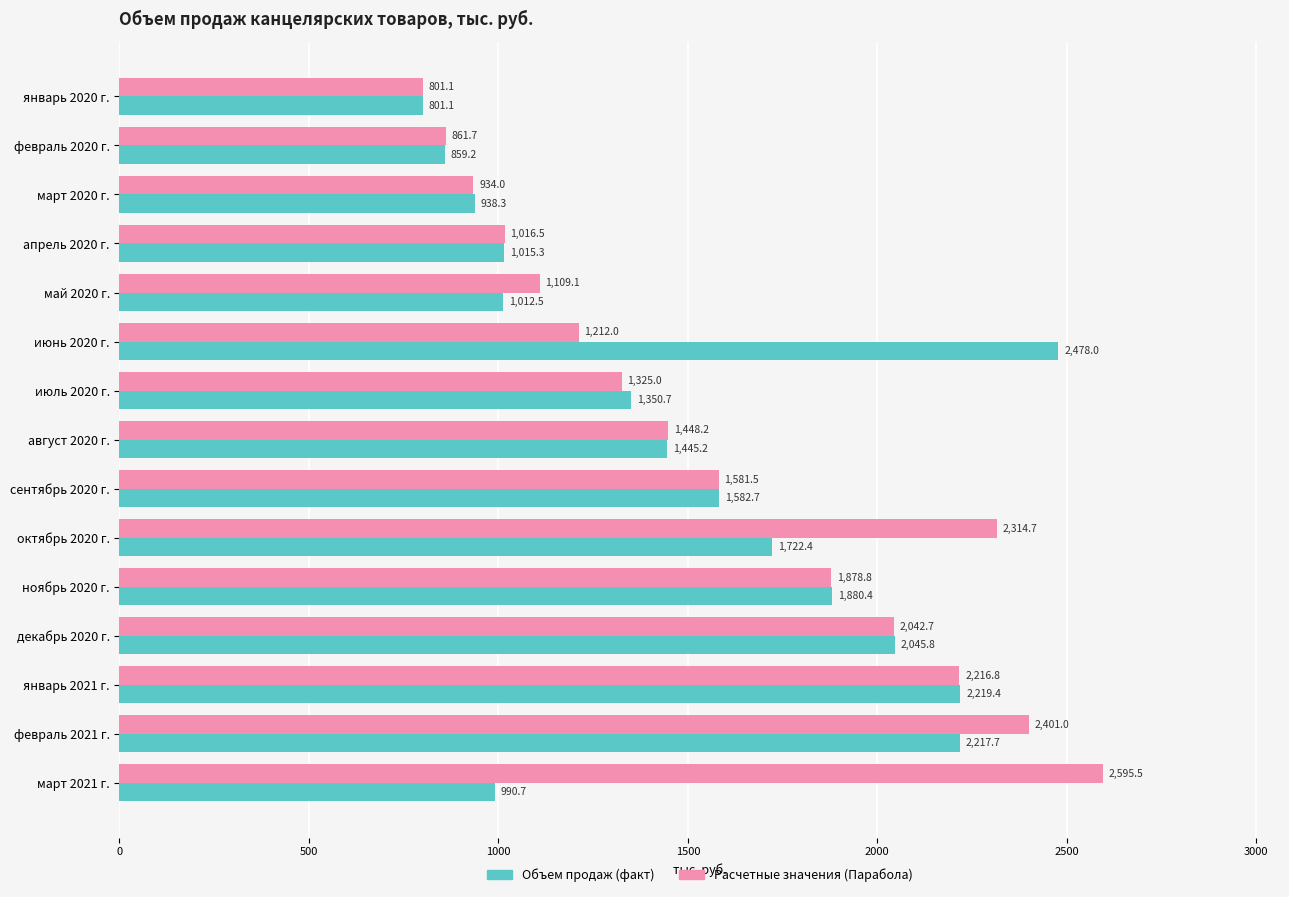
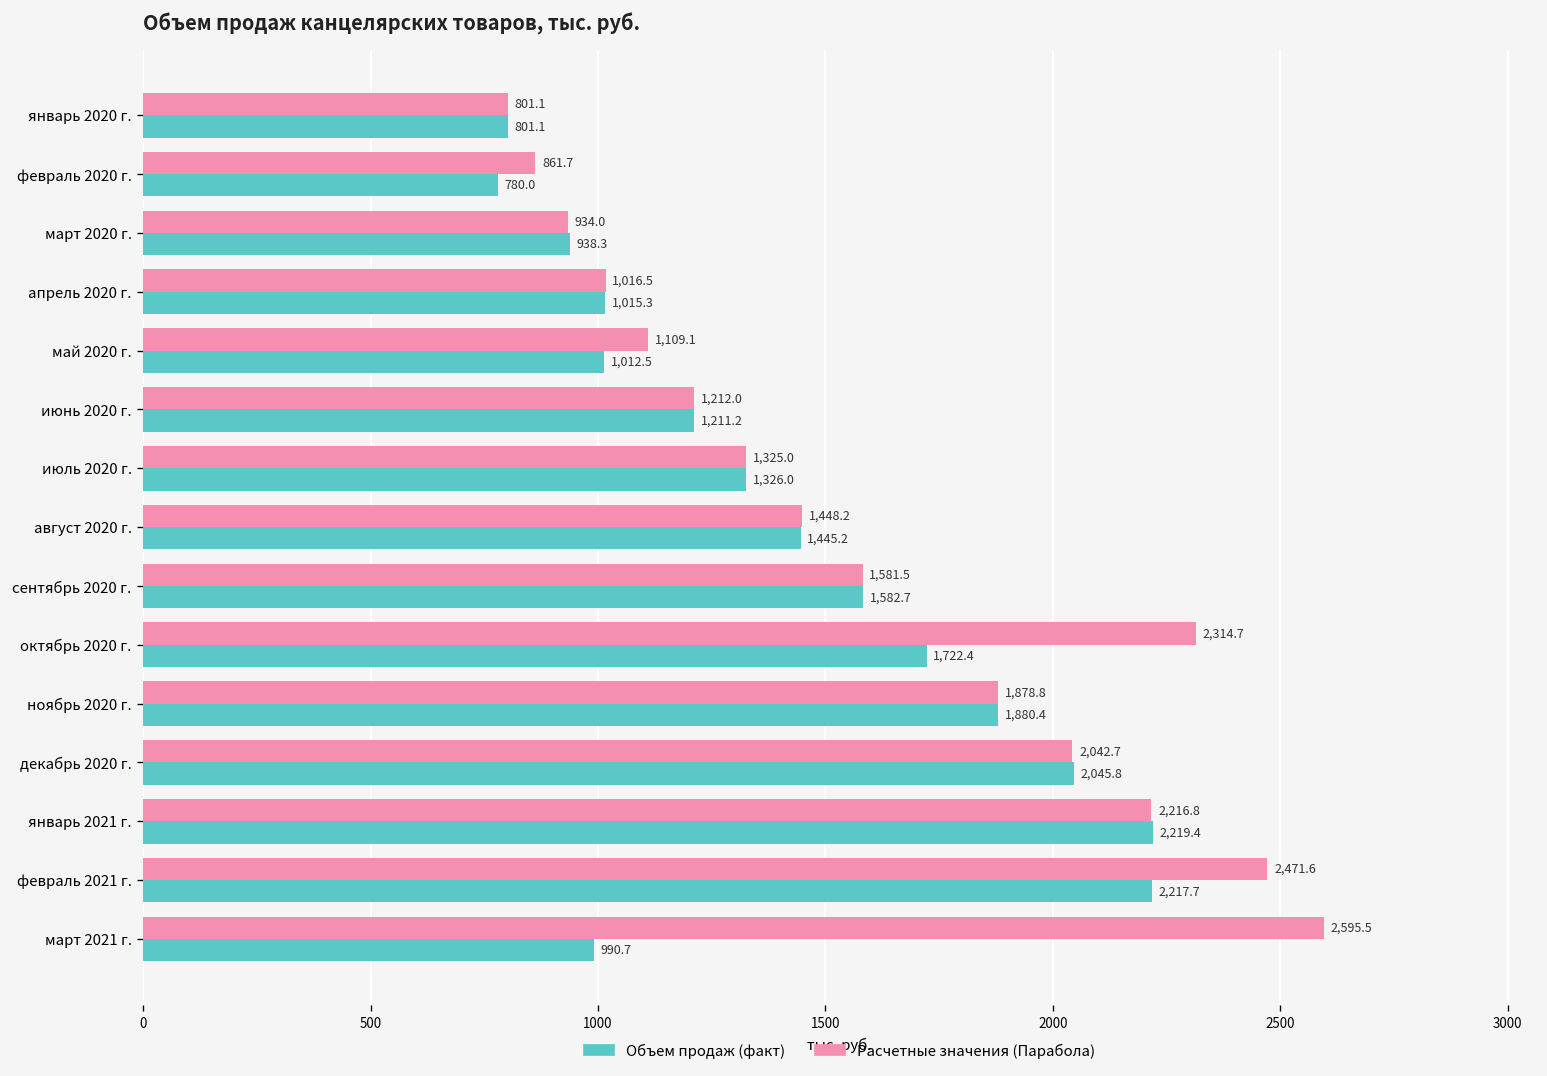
  {
    "Объем продаж (факт)": {
      "январь 2020 г.": "801.1",
-     "февраль 2020 г.": "859.2",
+     "февраль 2020 г.": "780.0",
      "март 2020 г.": "938.3",
      "апрель 2020 г.": "1,015.3",
      "май 2020 г.": "1,012.5",
-     "июнь 2020 г.": "2,478.0",
-     "июль 2020 г.": "1,350.7",
+     "июнь 2020 г.": "1,211.2",
+     "июль 2020 г.": "1,326.0",
      "август 2020 г.": "1,445.2",
      "сентябрь 2020 г.": "1,582.7",
      "октябрь 2020 г.": "1,722.4",
      "ноябрь 2020 г.": "1,880.4",
      "декабрь 2020 г.": "2,045.8",
      "январь 2021 г.": "2,219.4",
      "февраль 2021 г.": "2,217.7",
      "март 2021 г.": "990.7"
    },
    "Расчетные значения (Парабола)": {
      "январь 2020 г.": "801.1",
      "февраль 2020 г.": "861.7",
      "март 2020 г.": "934.0",
      "апрель 2020 г.": "1,016.5",
      "май 2020 г.": "1,109.1",
      "июнь 2020 г.": "1,212.0",
      "июль 2020 г.": "1,325.0",
      "август 2020 г.": "1,448.2",
      "сентябрь 2020 г.": "1,581.5",
      "октябрь 2020 г.": "2,314.7",
      "ноябрь 2020 г.": "1,878.8",
      "декабрь 2020 г.": "2,042.7",
      "январь 2021 г.": "2,216.8",
-     "февраль 2021 г.": "2,401.0",
+     "февраль 2021 г.": "2,471.6",
      "март 2021 г.": "2,595.5"
    }
  }
